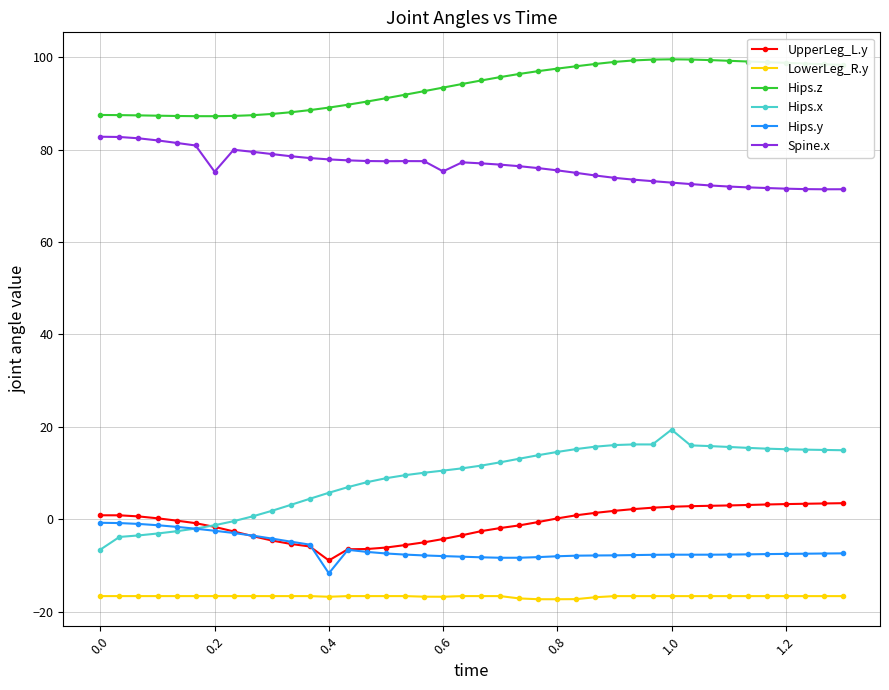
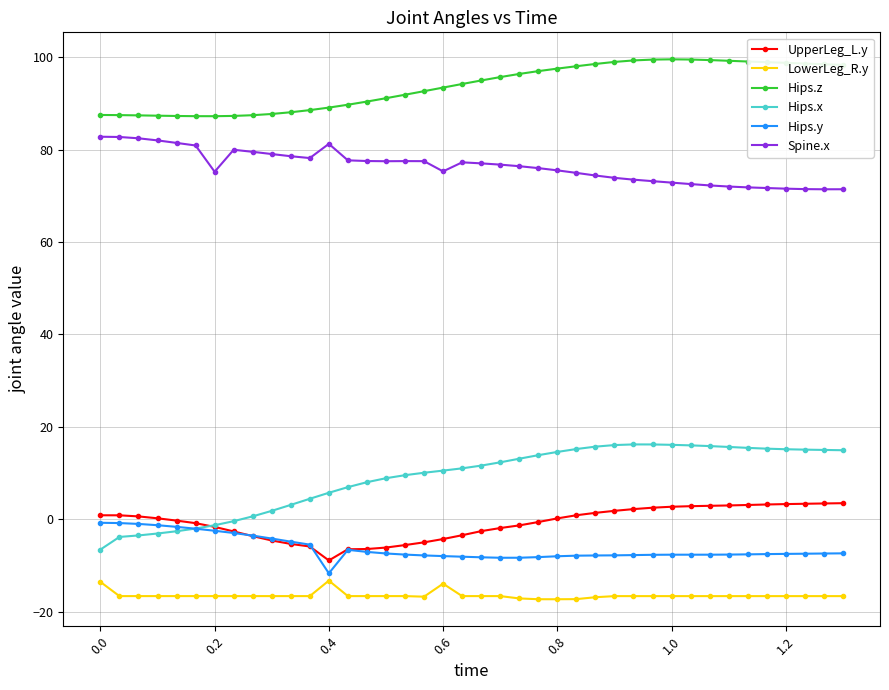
  {
    "UpperLeg_L.y": {
      "0.0": 1,
      "0.4": -9,
      "0.6": -4,
      "0.8": 0,
      "1.0": 3,
      "1.2": 3
    },
    "LowerLeg_R.y": {
-     "0.0": -17,
+     "0.0": -14,
      "0.2": -17,
-     "0.4": -17,
-     "0.6": -17,
+     "0.4": -13,
+     "0.6": -14,
      "0.8": -17,
      "1.0": -17,
      "1.2": -17
    },
    "Hips.z": {
      "0.0": 87,
      "0.2": 87,
      "0.4": 89,
      "0.6": 93,
      "0.8": 97,
      "1.0": 100
    },
    "Hips.x": {
      "0.0": -7,
      "0.4": 6,
      "0.6": 11,
      "0.8": 15,
-     "1.0": 19,
+     "1.0": 16,
      "1.2": 15
    },
    "Hips.y": {
      "0.0": -1,
      "0.2": -2,
      "0.4": -12,
      "0.6": -8,
      "0.8": -8,
      "1.0": -8,
      "1.2": -7
    },
    "Spine.x": {
      "0.0": 83,
      "0.2": 75,
-     "0.4": 78,
+     "0.4": 81,
      "0.6": 75,
      "0.8": 75,
      "1.0": 73,
      "1.2": 72
    }
  }
